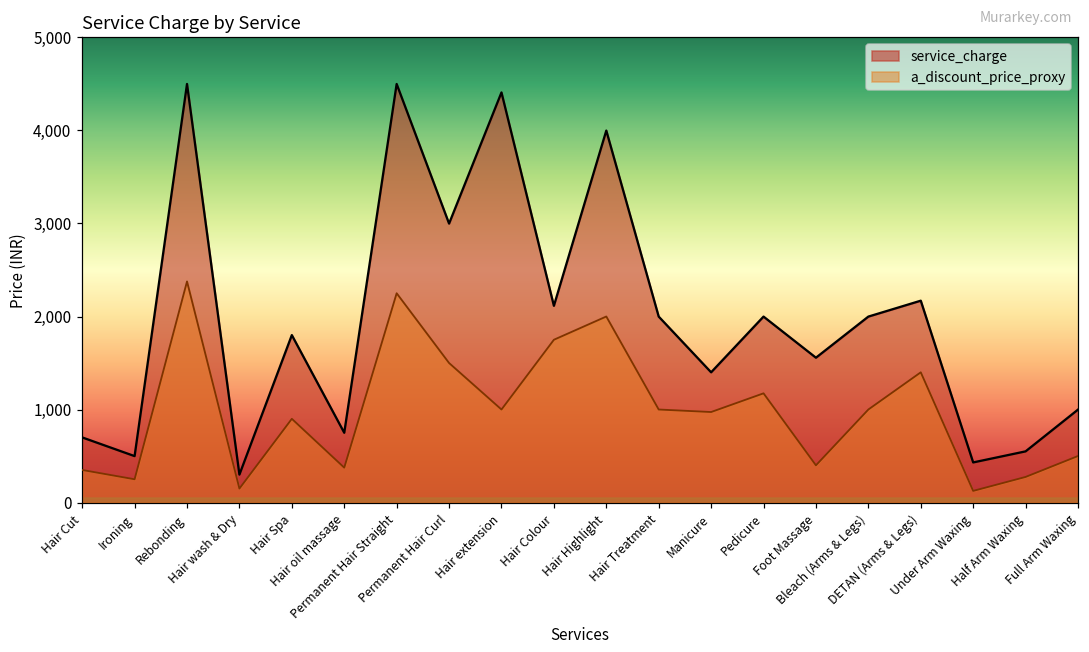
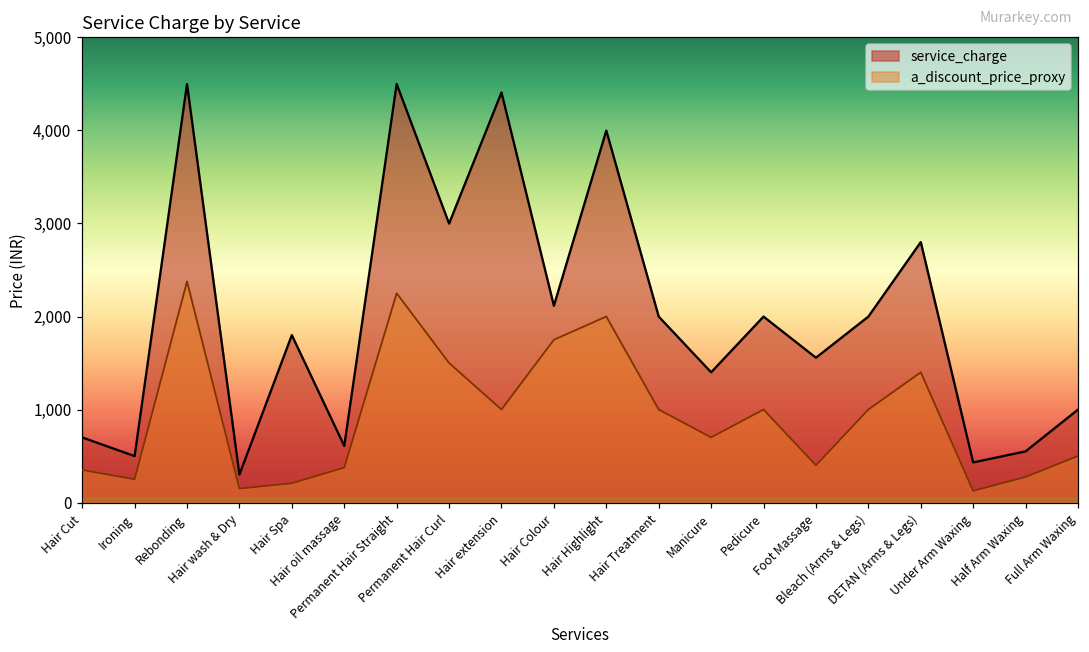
  {
    "service_charge": {
      "Hair Cut": "700",
      "Ironing": "500",
      "Rebonding": "4,500",
      "Hair wash & Dry": "300",
      "Hair Spa": "1,800",
-     "Hair oil massage": "800",
+     "Hair oil massage": "600",
      "Permanent Hair Straight": "4,500",
      "Permanent Hair Curl": "3,000",
      "Hair extension": "4,400",
      "Hair Colour": "2,100",
      "Hair Highlight": "4,000",
      "Hair Treatment": "2,000",
      "Manicure": "1,400",
      "Pedicure": "2,000",
      "Foot Massage": "1,600",
      "Bleach (Arms & Legs)": "2,000",
-     "DETAN (Arms & Legs)": "2,200",
+     "DETAN (Arms & Legs)": "2,800",
      "Under Arm Waxing": "400",
      "Half Arm Waxing": "600",
      "Full Arm Waxing": "1,000"
    },
    "a_discount_price_proxy": {
      "Hair Cut": "400",
      "Ironing": "300",
      "Rebonding": "2,400",
      "Hair wash & Dry": "200",
-     "Hair Spa": "900",
+     "Hair Spa": "200",
      "Hair oil massage": "400",
      "Permanent Hair Straight": "2,300",
      "Permanent Hair Curl": "1,500",
      "Hair extension": "1,000",
      "Hair Colour": "1,800",
      "Hair Highlight": "2,000",
      "Hair Treatment": "1,000",
-     "Manicure": "1,000",
-     "Pedicure": "1,200",
+     "Manicure": "700",
+     "Pedicure": "1,000",
      "Foot Massage": "400",
      "Bleach (Arms & Legs)": "1,000",
      "DETAN (Arms & Legs)": "1,400",
      "Under Arm Waxing": "100",
      "Half Arm Waxing": "300",
      "Full Arm Waxing": "500"
    }
  }
